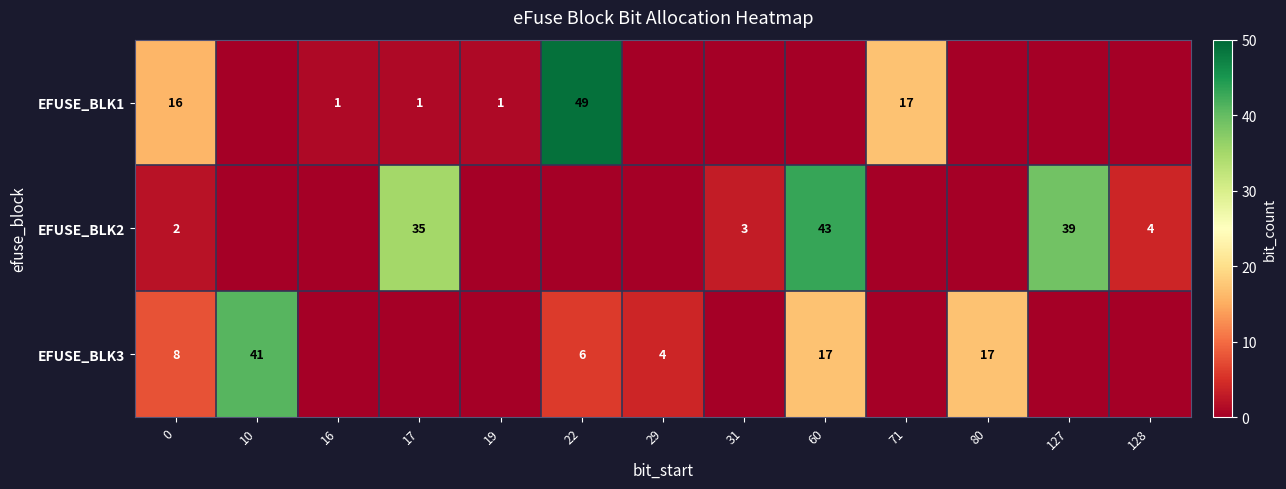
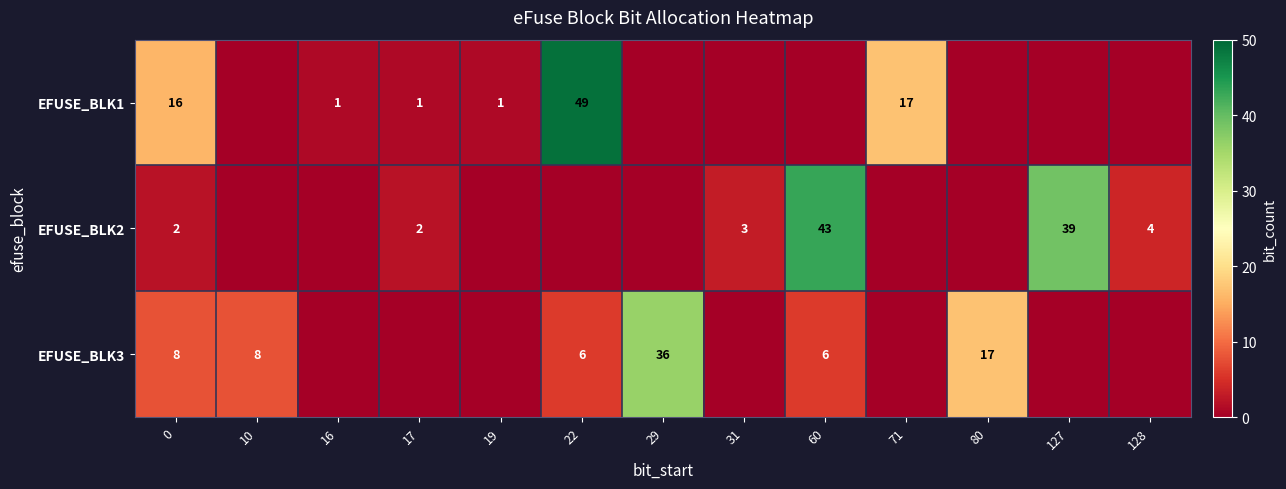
  {
    "EFUSE_BLK1": {
      "0": 16,
      "16": 1,
      "17": 1,
      "19": 1,
      "22": 49,
      "71": 17
    },
    "EFUSE_BLK2": {
      "0": 2,
-     "17": 35,
+     "17": 2,
      "31": 3,
      "60": 43,
      "127": 39,
      "128": 4
    },
    "EFUSE_BLK3": {
      "0": 8,
-     "10": 41,
+     "10": 8,
      "22": 6,
-     "29": 4,
-     "60": 17,
+     "29": 36,
+     "60": 6,
      "80": 17
    }
  }
